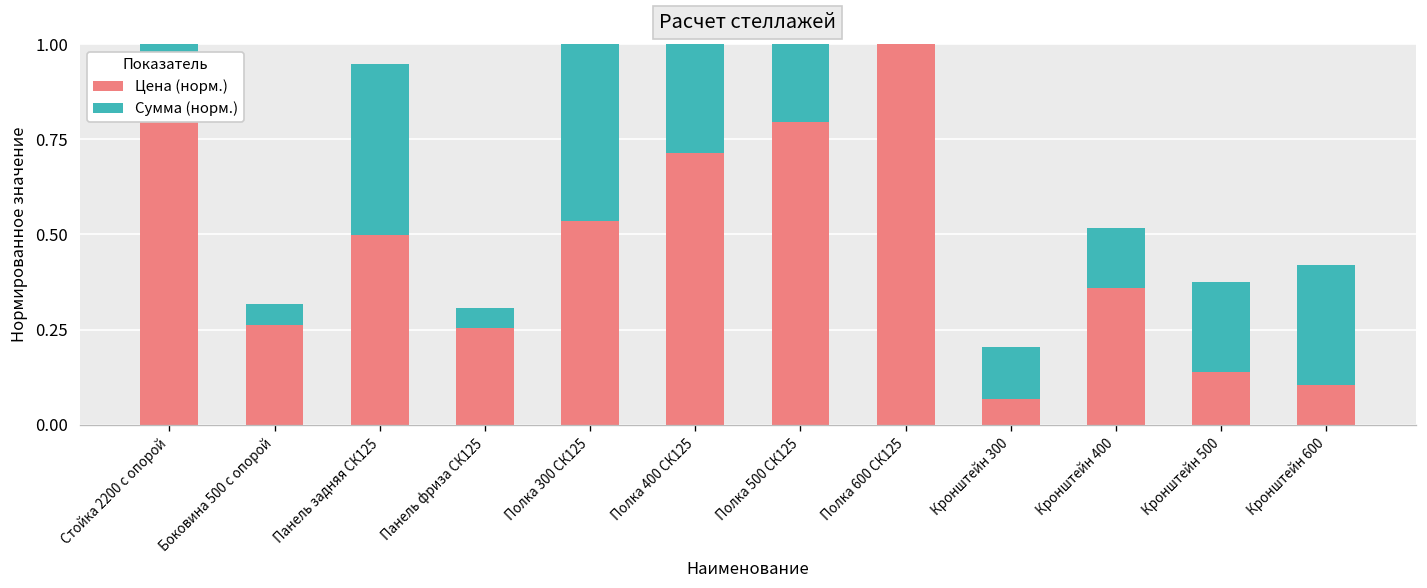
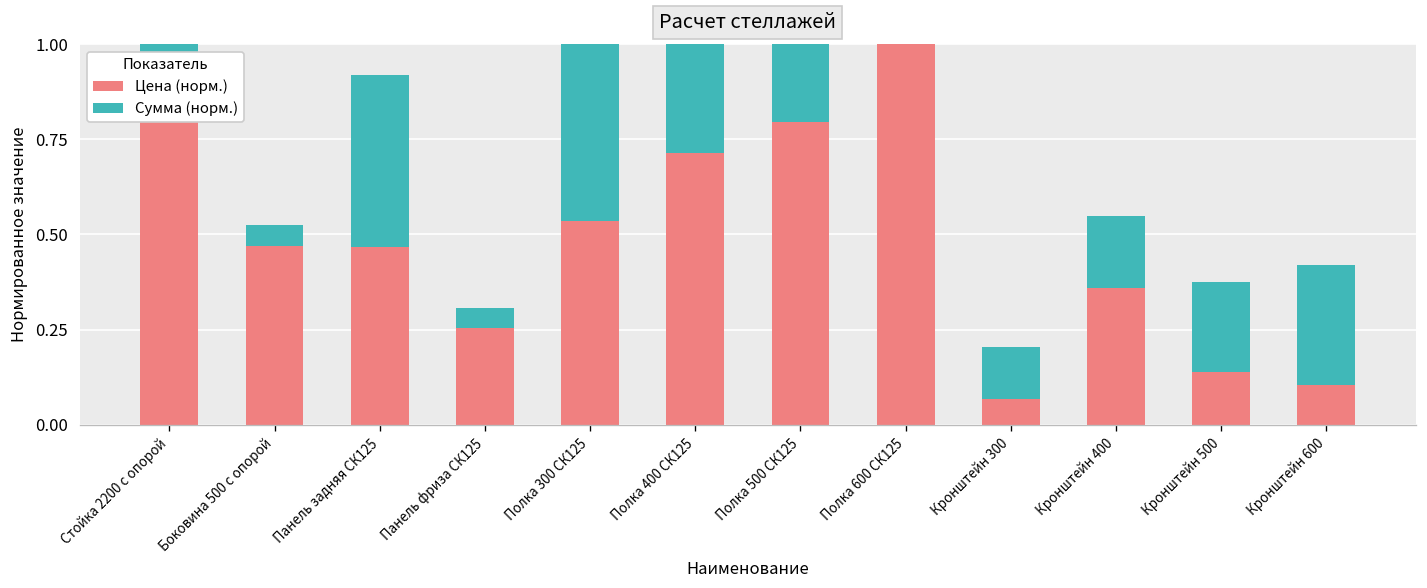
  {
    "Цена (норм.)": {
-     "Боковина 500 с опорой": 0.26,
-     "Панель задняя СК125": 0.50,
+     "Боковина 500 с опорой": 0.47,
+     "Панель задняя СК125": 0.47,
      "Панель фриза СК125": 0.25,
      "Полка 300 СК125": 0.54,
      "Полка 400 СК125": 0.72,
      "Полка 500 СК125": 0.79,
      "Полка 600 СК125": 1.00,
      "Кронштейн 300": 0.07,
      "Кронштейн 400": 0.36,
      "Кронштейн 500": 0.14,
      "Кронштейн 600": 0.11
    },
    "Сумма (норм.)": {
      "Боковина 500 с опорой": 0.05,
      "Панель задняя СК125": 0.45,
      "Панель фриза СК125": 0.05,
      "Кронштейн 300": 0.14,
-     "Кронштейн 400": 0.16,
+     "Кронштейн 400": 0.19,
      "Кронштейн 500": 0.24,
      "Кронштейн 600": 0.31
    }
  }
